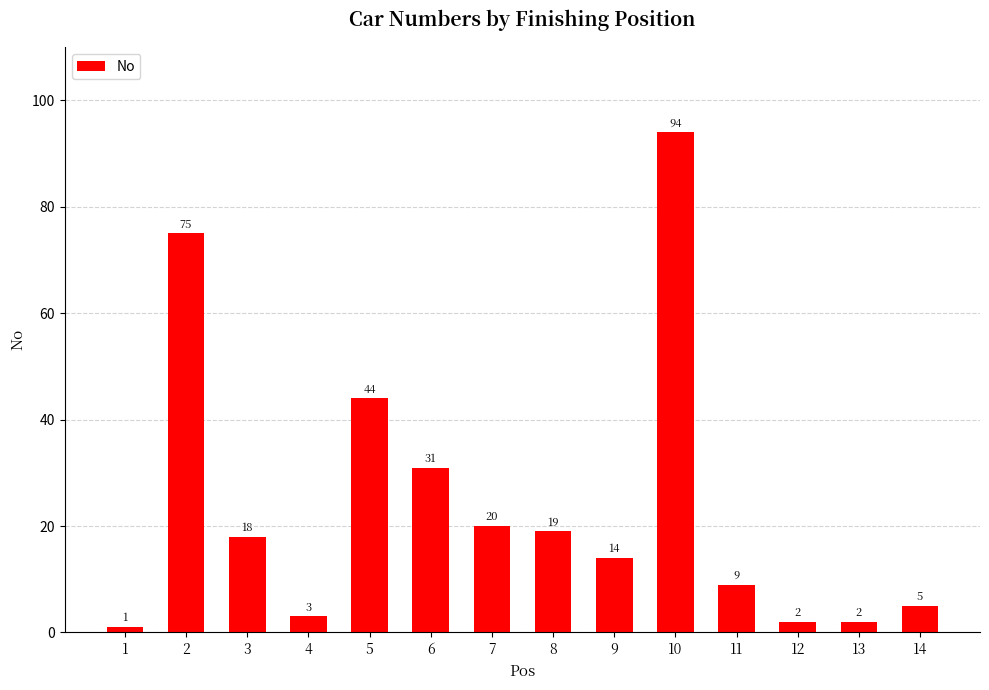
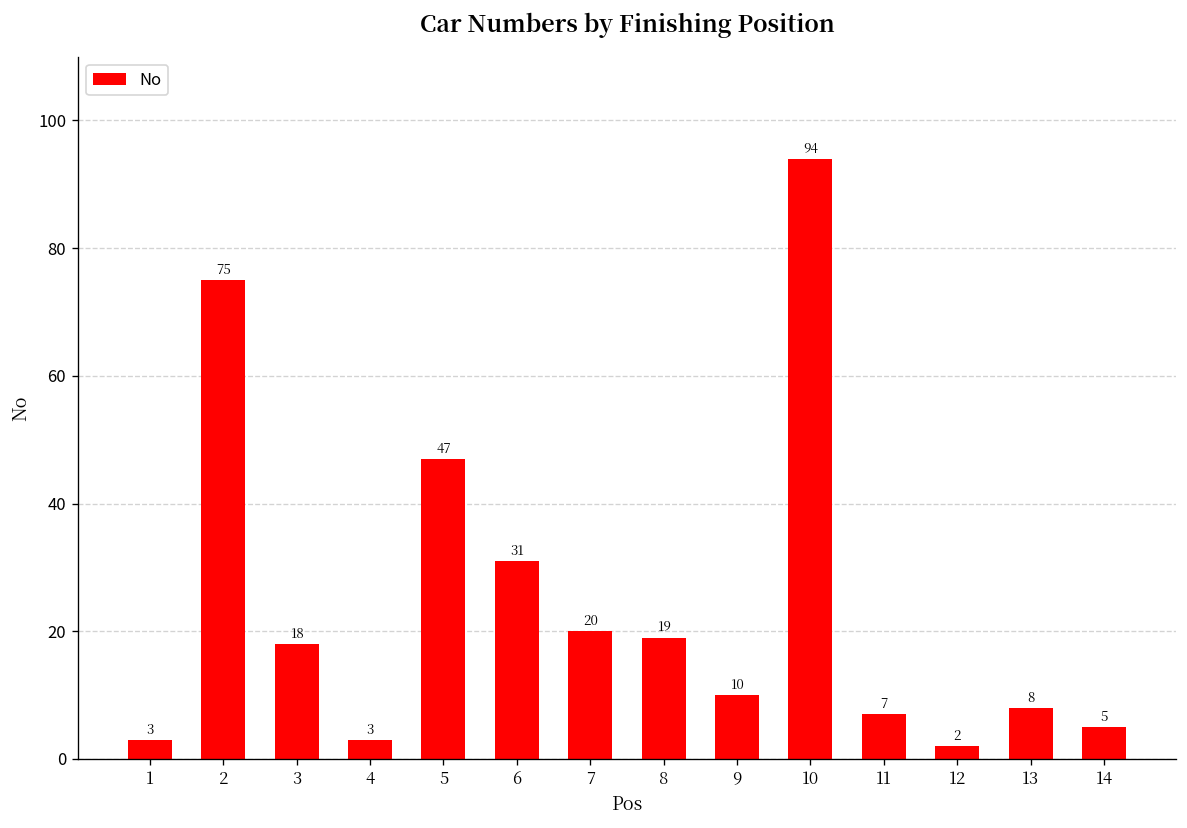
  {
-   "1": 1,
+   "1": 3,
    "2": 75,
    "3": 18,
    "4": 3,
-   "5": 44,
+   "5": 47,
    "6": 31,
    "7": 20,
    "8": 19,
-   "9": 14,
+   "9": 10,
    "10": 94,
-   "11": 9,
+   "11": 7,
    "12": 2,
-   "13": 2,
+   "13": 8,
    "14": 5
  }
